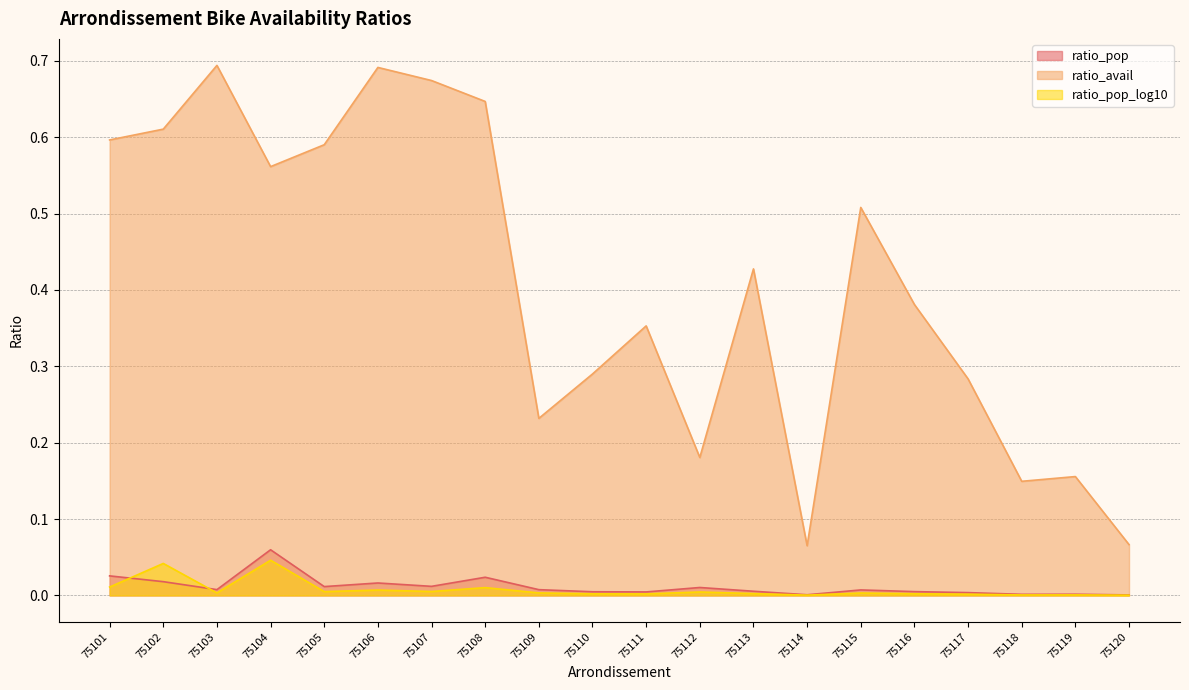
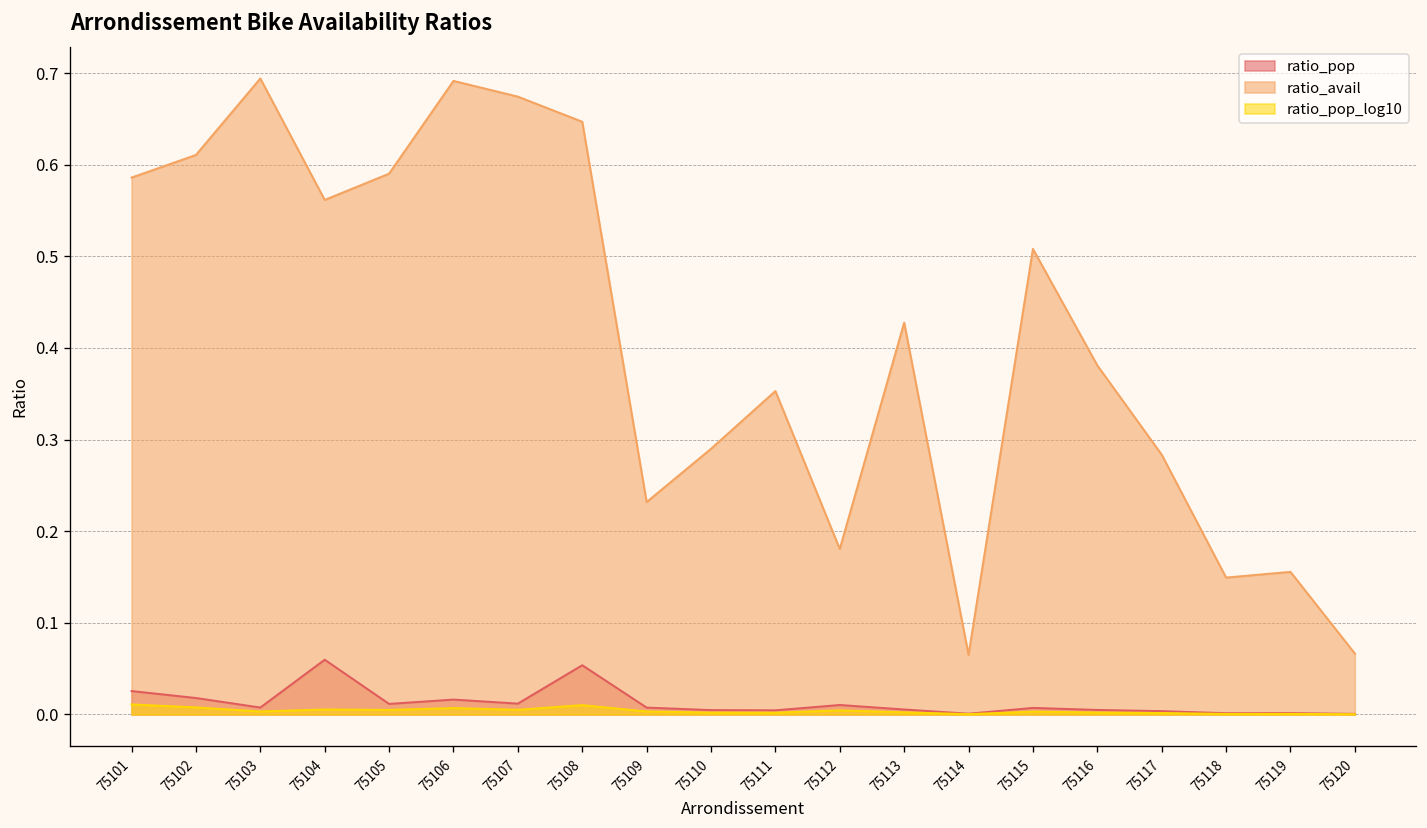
  {
    "ratio_pop": {
      "75101": 0.03,
      "75102": 0.02,
      "75103": 0.01,
      "75104": 0.06,
      "75105": 0.01,
      "75106": 0.02,
      "75107": 0.01,
-     "75108": 0.02,
+     "75108": 0.05,
      "75109": 0.01,
      "75112": 0.01,
      "75115": 0.01
    },
    "ratio_avail": {
-     "75101": 0.60,
+     "75101": 0.59,
      "75102": 0.61,
      "75103": 0.69,
      "75104": 0.56,
      "75105": 0.59,
      "75106": 0.69,
      "75107": 0.67,
      "75108": 0.65,
      "75109": 0.23,
      "75110": 0.29,
      "75111": 0.35,
      "75112": 0.18,
      "75113": 0.43,
      "75114": 0.07,
      "75115": 0.51,
      "75116": 0.38,
      "75117": 0.28,
      "75118": 0.15,
      "75119": 0.16,
      "75120": 0.07
    },
    "ratio_pop_log10": {
      "75101": 0.01,
-     "75102": 0.04,
+     "75102": 0.01,
      "75103": 0.00,
-     "75104": 0.05,
+     "75104": 0.01,
      "75105": 0.00,
      "75106": 0.01,
      "75107": 0.01,
      "75108": 0.01,
      "75109": 0.00,
      "75112": 0.00,
      "75115": 0.00
    }
  }
